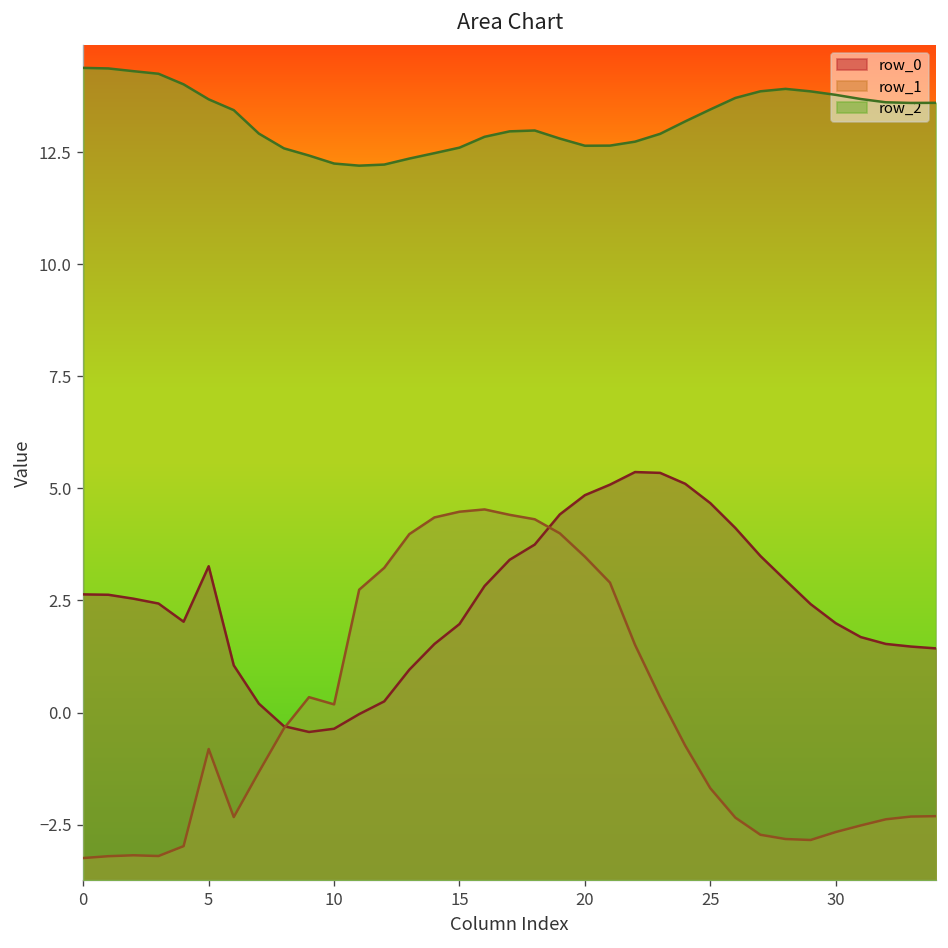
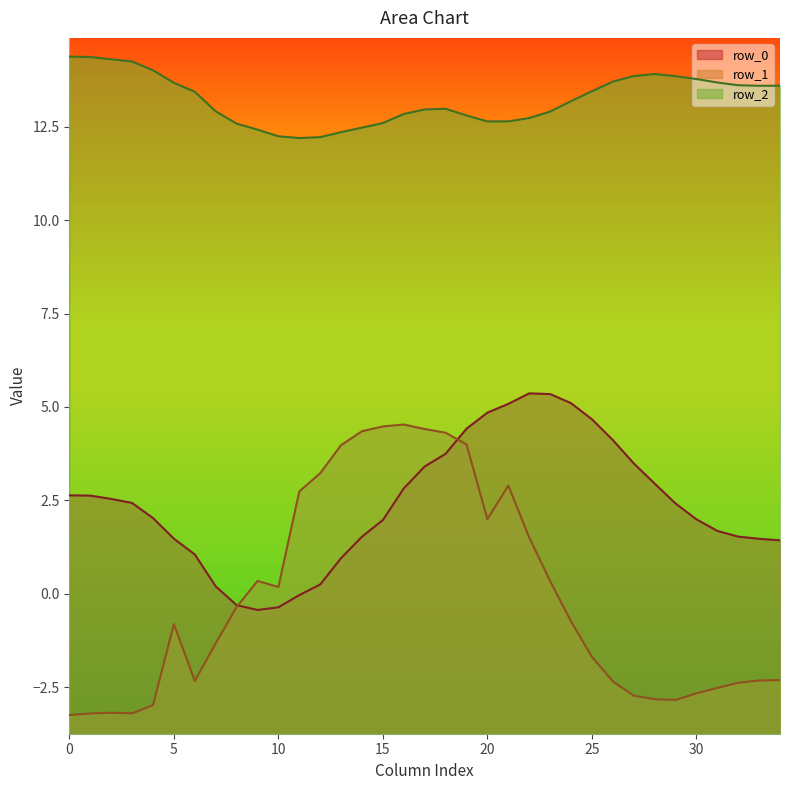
  {
    "row_0": {
      "0": 2.6,
-     "5": 3.3,
+     "5": 1.5,
      "10": -0.4,
      "15": 2.0,
      "20": 4.8,
      "25": 4.7,
      "30": 2.0
    },
    "row_1": {
      "0": -3.2,
      "5": -0.8,
      "10": 0.2,
      "15": 4.5,
-     "20": 3.5,
+     "20": 2.0,
      "25": -1.7,
      "30": -2.7
    },
    "row_2": {
      "0": 14.4,
      "5": 13.7,
      "10": 12.2,
      "15": 12.6,
      "20": 12.6,
      "25": 13.4
    }
  }
